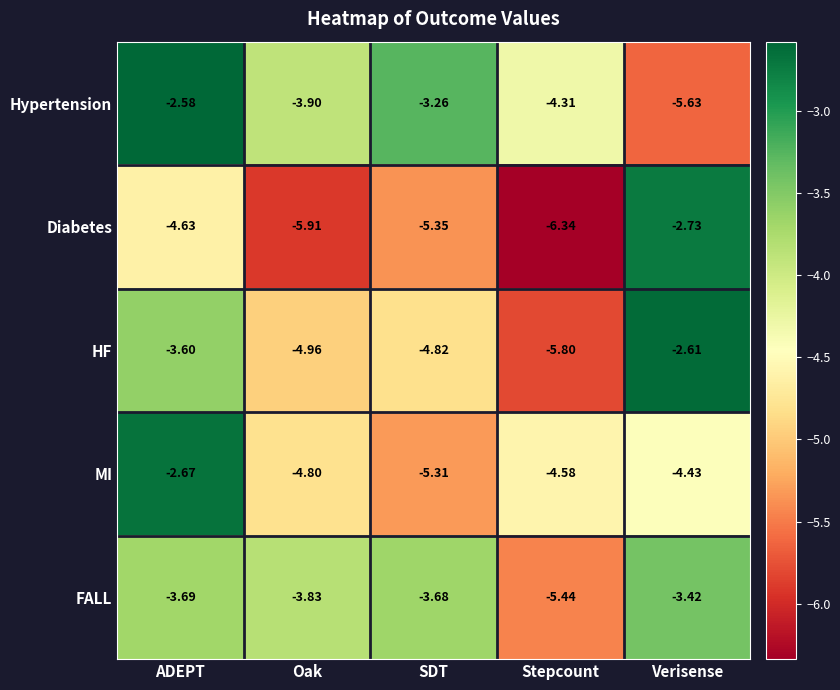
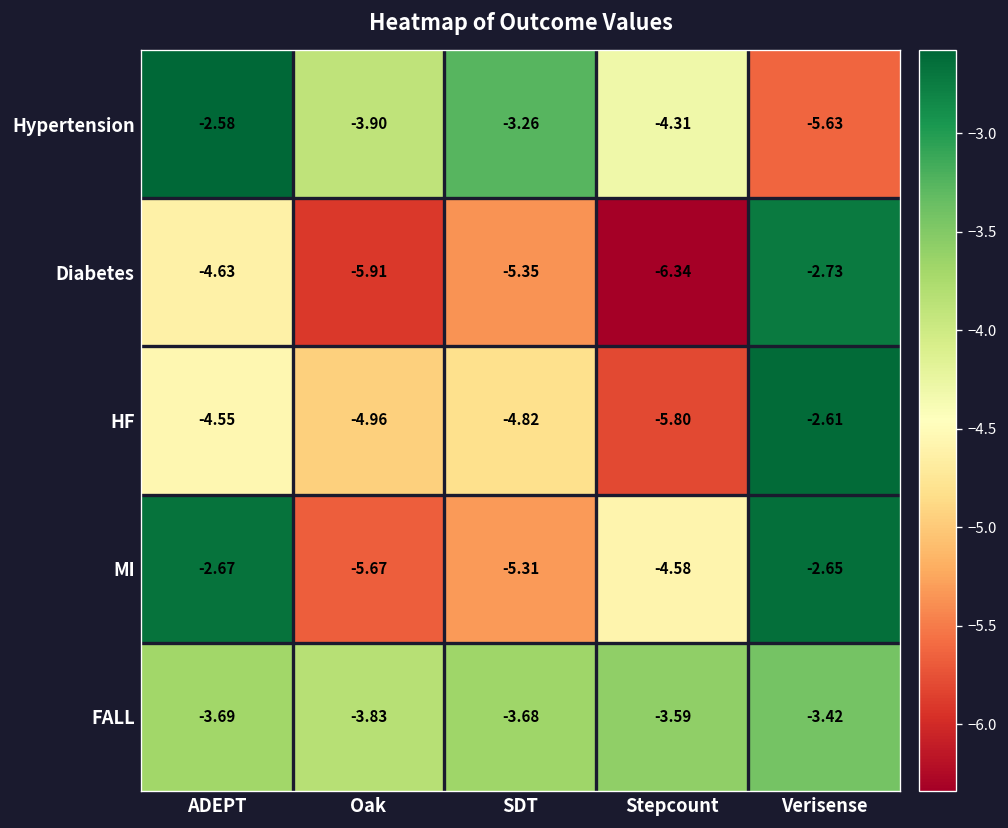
  {
    "Hypertension": {
      "ADEPT": -2.58,
      "Oak": -3.90,
      "SDT": -3.26,
      "Stepcount": -4.31,
      "Verisense": -5.63
    },
    "Diabetes": {
      "ADEPT": -4.63,
      "Oak": -5.91,
      "SDT": -5.35,
      "Stepcount": -6.34,
      "Verisense": -2.73
    },
    "HF": {
-     "ADEPT": -3.60,
+     "ADEPT": -4.55,
      "Oak": -4.96,
      "SDT": -4.82,
      "Stepcount": -5.80,
      "Verisense": -2.61
    },
    "MI": {
      "ADEPT": -2.67,
-     "Oak": -4.80,
+     "Oak": -5.67,
      "SDT": -5.31,
      "Stepcount": -4.58,
-     "Verisense": -4.43
+     "Verisense": -2.65
    },
    "FALL": {
      "ADEPT": -3.69,
      "Oak": -3.83,
      "SDT": -3.68,
-     "Stepcount": -5.44,
+     "Stepcount": -3.59,
      "Verisense": -3.42
    }
  }
